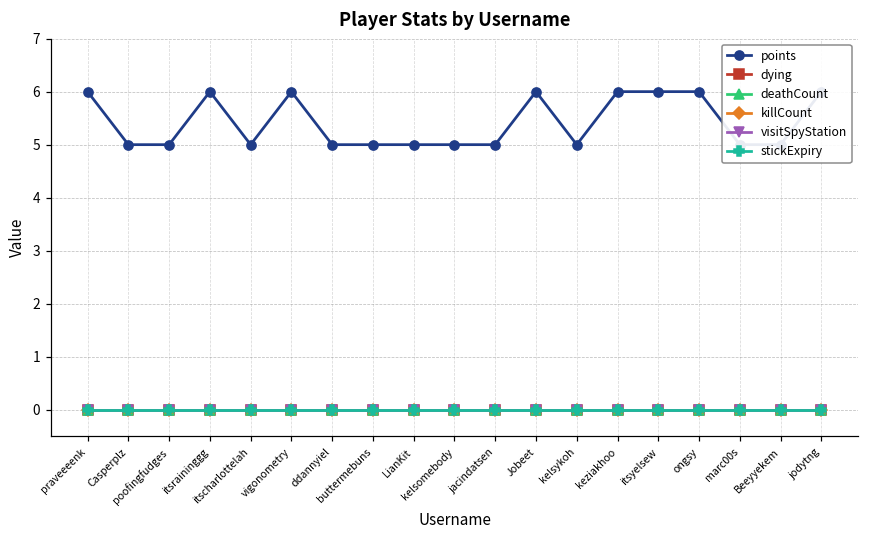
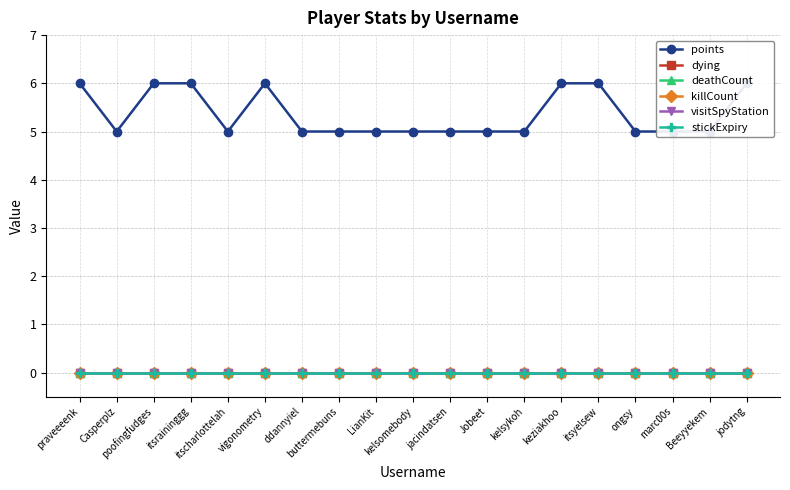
  {
    "points": {
      "praveeeenk": 6,
      "Casperplz": 5,
-     "poofingfudges": 5,
+     "poofingfudges": 6,
      "itsraininggg": 6,
      "itscharlottelah": 5,
      "vigonometry": 6,
      "ddannyiel": 5,
      "buttermebuns": 5,
      "LianKit": 5,
      "kelsomebody": 5,
      "jacindatsen": 5,
-     "Jobeet": 6,
+     "Jobeet": 5,
      "kelsykoh": 5,
      "keziakhoo": 6,
      "itsyelsew": 6,
-     "ongsy": 6
+     "ongsy": 5
    },
    "stickExpiry": {
      "praveeeenk": 0,
      "Casperplz": 0,
      "poofingfudges": 0,
      "itsraininggg": 0,
      "itscharlottelah": 0,
      "vigonometry": 0,
      "ddannyiel": 0,
      "buttermebuns": 0,
      "LianKit": 0,
      "kelsomebody": 0,
      "jacindatsen": 0,
      "Jobeet": 0,
      "kelsykoh": 0,
      "keziakhoo": 0,
      "itsyelsew": 0,
      "ongsy": 0,
      "marc00s": 0,
      "Beeyyekem": 0,
      "jodytng": 0
    }
  }
